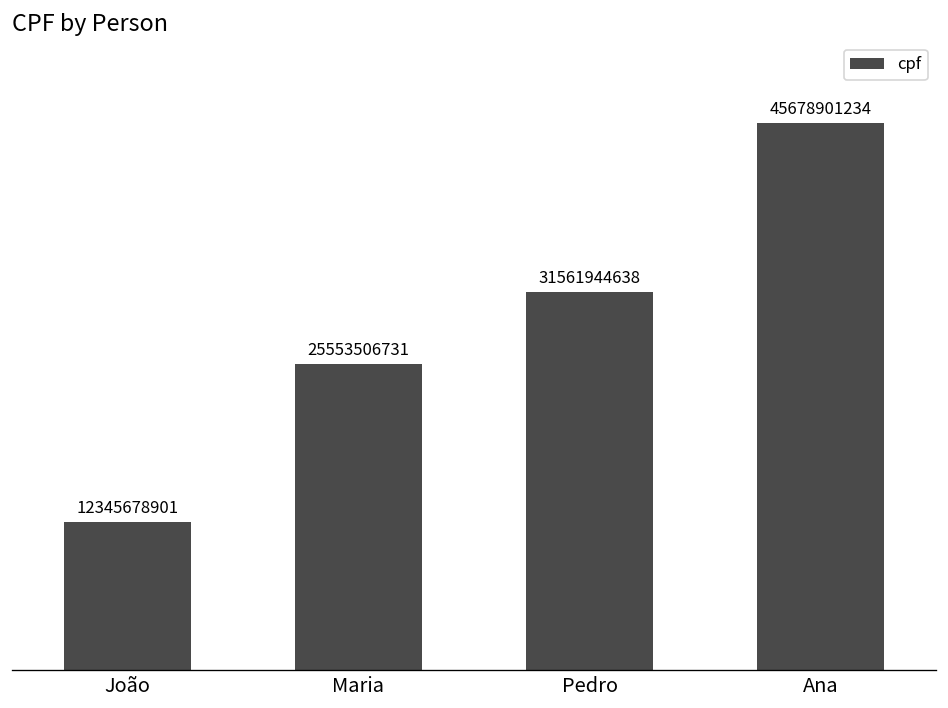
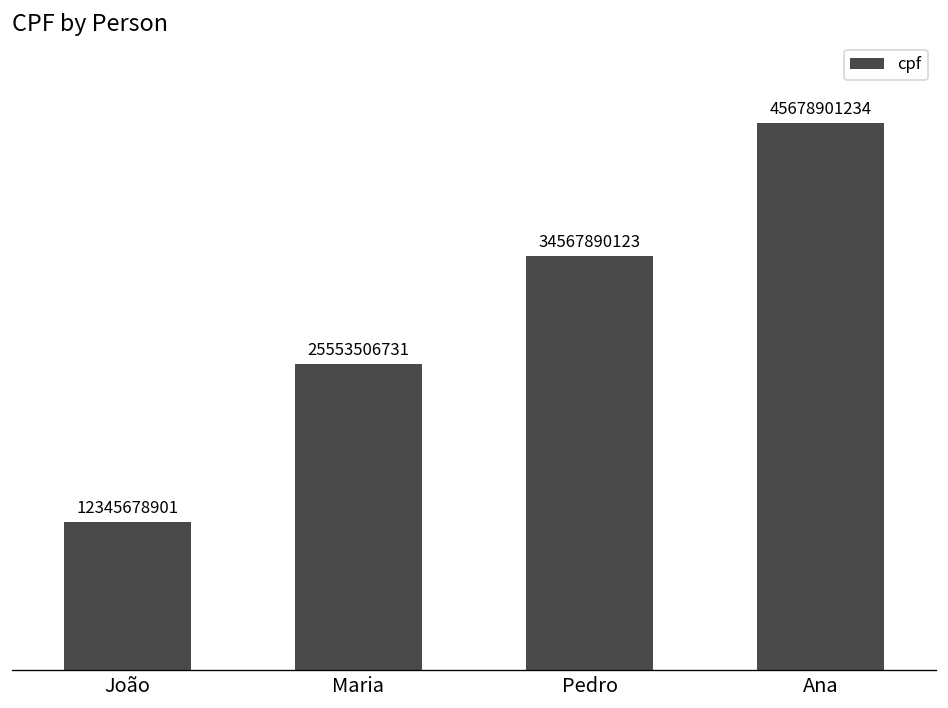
  {
    "João": 12345678901,
    "Maria": 25553506731,
-   "Pedro": 31561944638,
+   "Pedro": 34567890123,
    "Ana": 45678901234
  }
